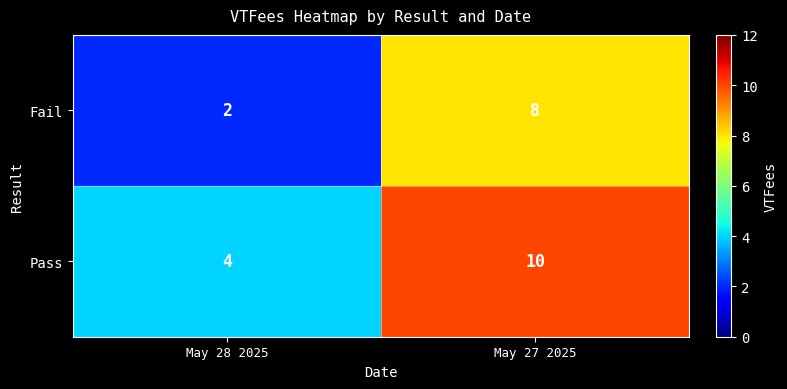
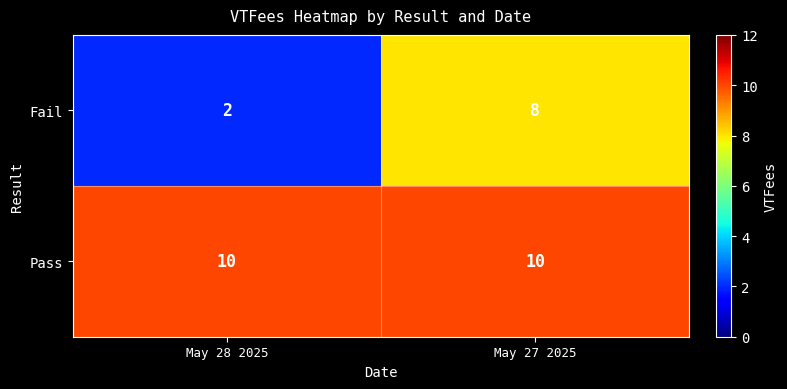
  {
    "Fail": {
      "May 28 2025": 2,
      "May 27 2025": 8
    },
    "Pass": {
-     "May 28 2025": 4,
+     "May 28 2025": 10,
      "May 27 2025": 10
    }
  }
